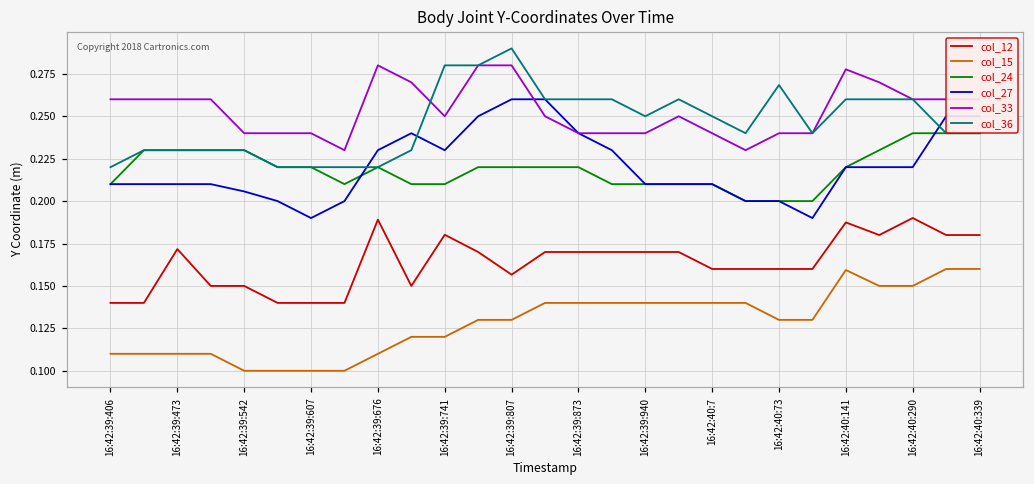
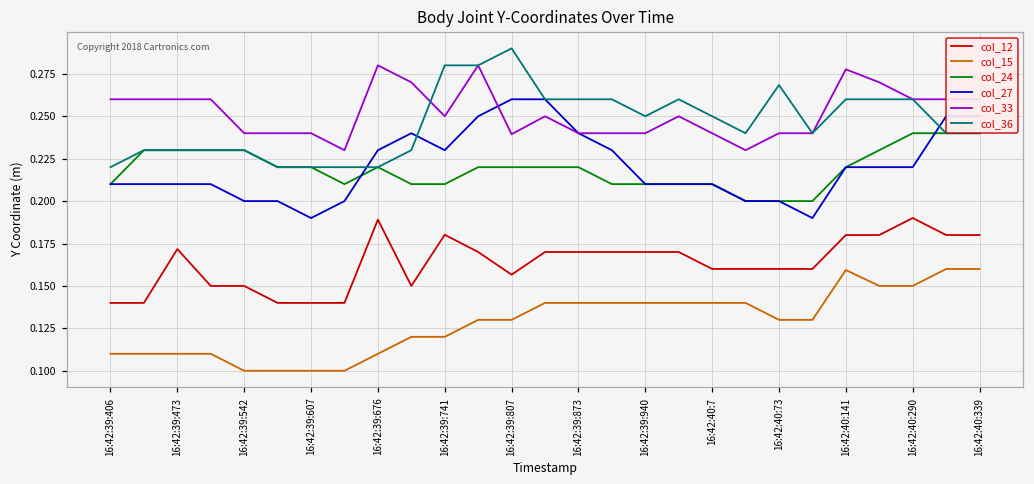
  {
    "col_12": {
      "16:42:39:406": 0.140,
      "16:42:39:473": 0.172,
      "16:42:39:542": 0.150,
      "16:42:39:607": 0.140,
      "16:42:39:676": 0.189,
      "16:42:39:741": 0.180,
      "16:42:39:807": 0.157,
      "16:42:39:873": 0.170,
      "16:42:39:940": 0.170,
      "16:42:40:7": 0.160,
      "16:42:40:73": 0.160,
-     "16:42:40:141": 0.187,
+     "16:42:40:141": 0.180,
      "16:42:40:290": 0.190,
      "16:42:40:339": 0.180
    },
    "col_15": {
      "16:42:39:406": 0.110,
      "16:42:39:473": 0.110,
      "16:42:39:542": 0.100,
      "16:42:39:607": 0.100,
      "16:42:39:676": 0.110,
      "16:42:39:741": 0.120,
      "16:42:39:807": 0.130,
      "16:42:39:873": 0.140,
      "16:42:39:940": 0.140,
      "16:42:40:7": 0.140,
      "16:42:40:73": 0.130,
      "16:42:40:141": 0.159,
      "16:42:40:290": 0.150,
      "16:42:40:339": 0.160
    },
    "col_24": {
      "16:42:39:741": 0.210,
      "16:42:39:807": 0.220,
      "16:42:39:873": 0.220,
      "16:42:40:290": 0.240
    },
    "col_27": {
      "16:42:39:473": 0.210,
-     "16:42:39:542": 0.206,
+     "16:42:39:542": 0.200,
      "16:42:39:607": 0.190,
      "16:42:39:676": 0.230,
      "16:42:39:741": 0.230,
      "16:42:39:807": 0.260,
      "16:42:40:290": 0.220
    },
    "col_33": {
      "16:42:39:406": 0.260,
      "16:42:39:473": 0.260,
      "16:42:39:542": 0.240,
      "16:42:39:607": 0.240,
      "16:42:39:676": 0.280,
      "16:42:39:741": 0.250,
-     "16:42:39:807": 0.280,
+     "16:42:39:807": 0.239,
      "16:42:39:940": 0.240,
      "16:42:40:7": 0.240,
      "16:42:40:73": 0.240,
      "16:42:40:141": 0.278
    },
    "col_36": {
      "16:42:39:406": 0.220,
      "16:42:39:741": 0.280,
      "16:42:39:807": 0.290,
      "16:42:39:873": 0.260,
      "16:42:39:940": 0.250,
      "16:42:40:7": 0.250,
      "16:42:40:73": 0.268,
      "16:42:40:141": 0.260
    }
  }
